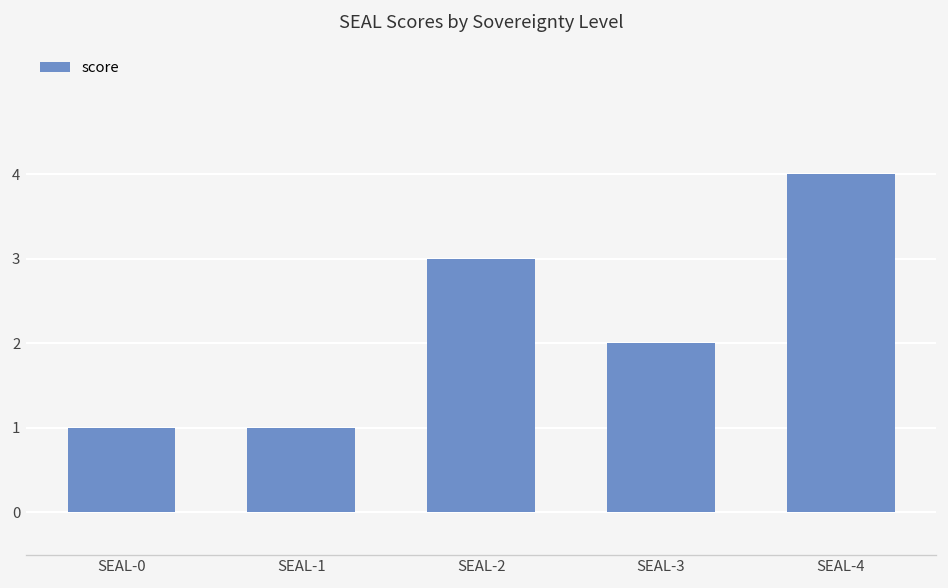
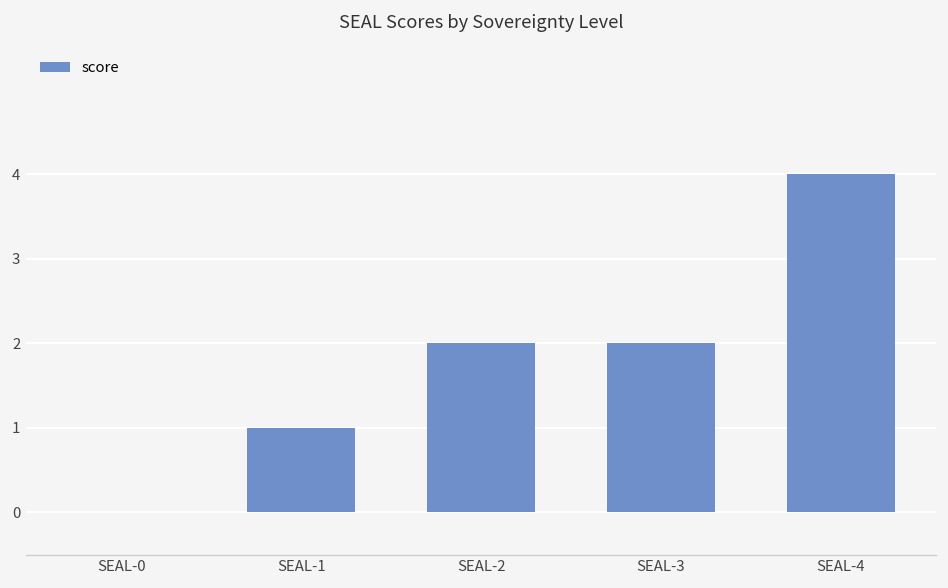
  {
-   "SEAL-0": 1,
+   "SEAL-0": 0,
    "SEAL-1": 1,
-   "SEAL-2": 3,
+   "SEAL-2": 2,
    "SEAL-3": 2,
    "SEAL-4": 4
  }
